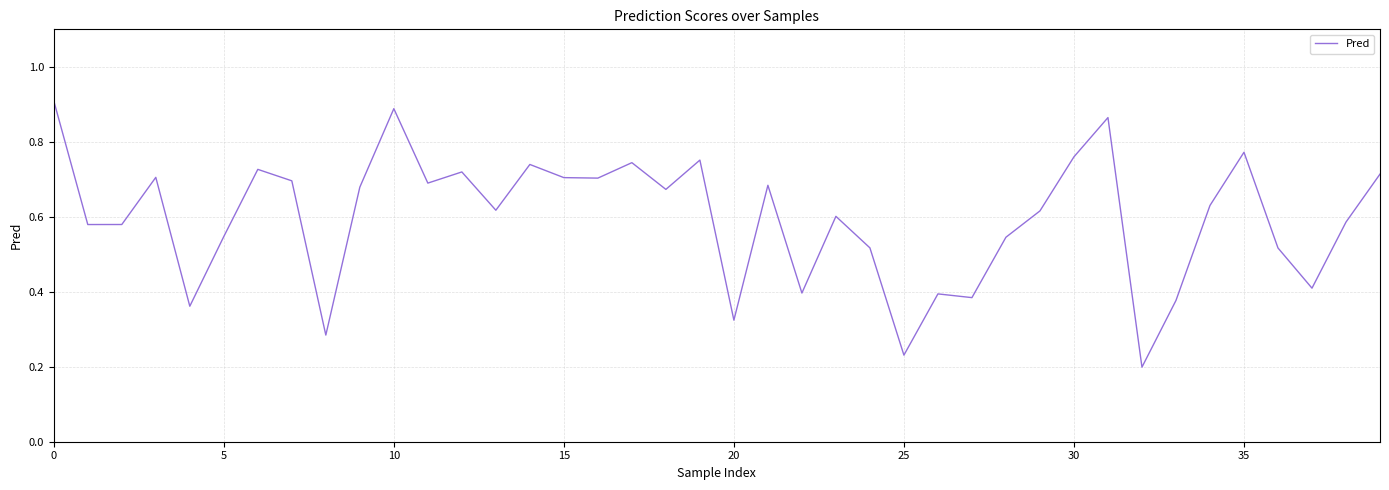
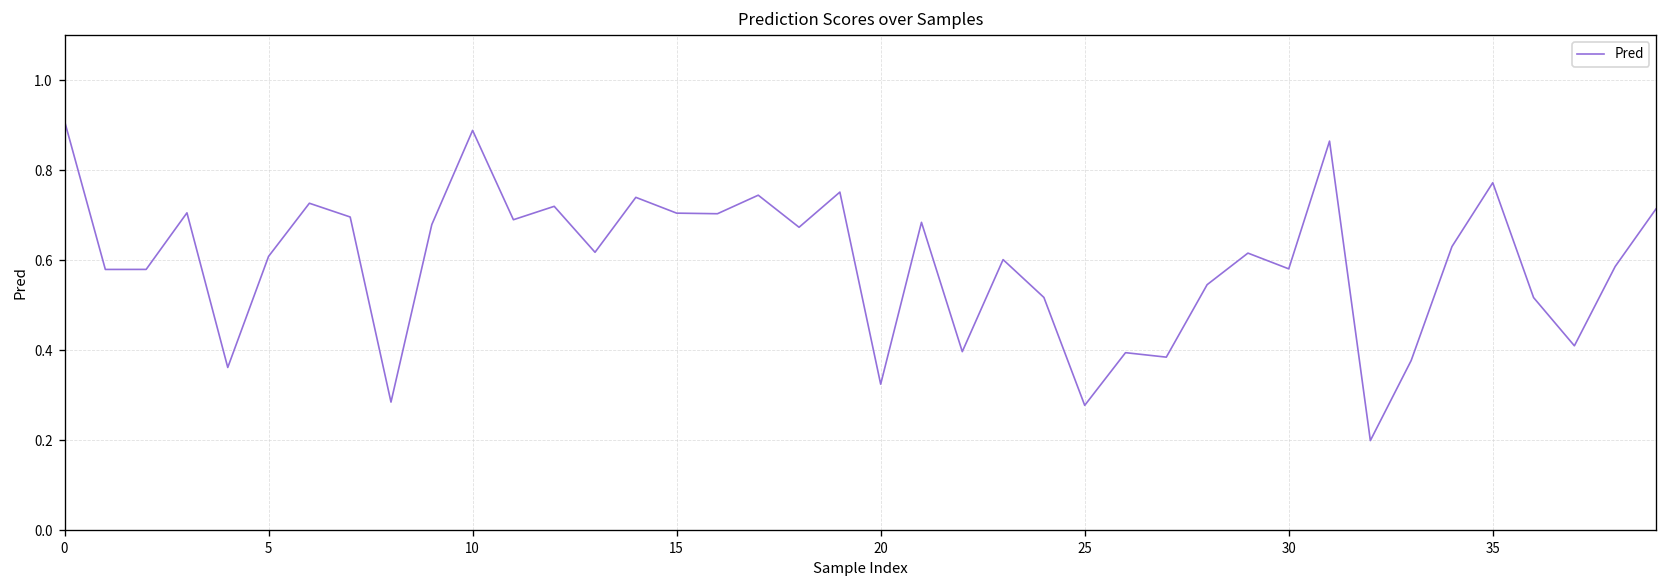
  {
    "0": 0.91,
-   "5": 0.55,
+   "5": 0.61,
    "10": 0.89,
    "15": 0.70,
    "20": 0.32,
-   "25": 0.23,
-   "30": 0.76,
+   "25": 0.28,
+   "30": 0.58,
    "35": 0.77
  }
